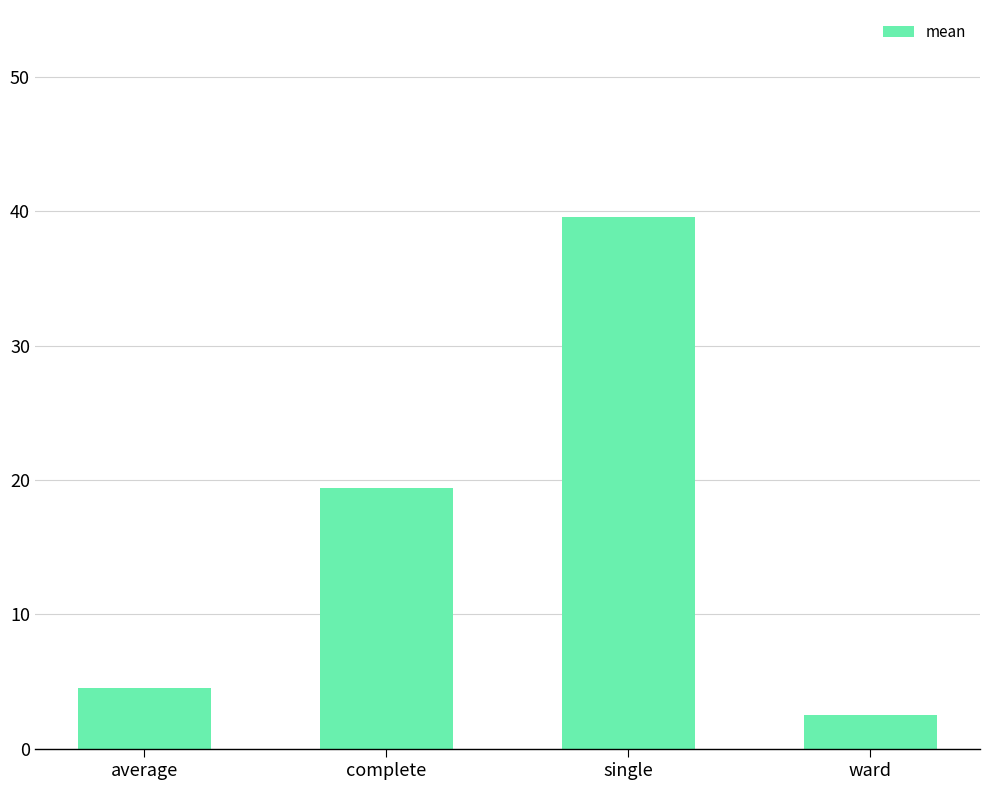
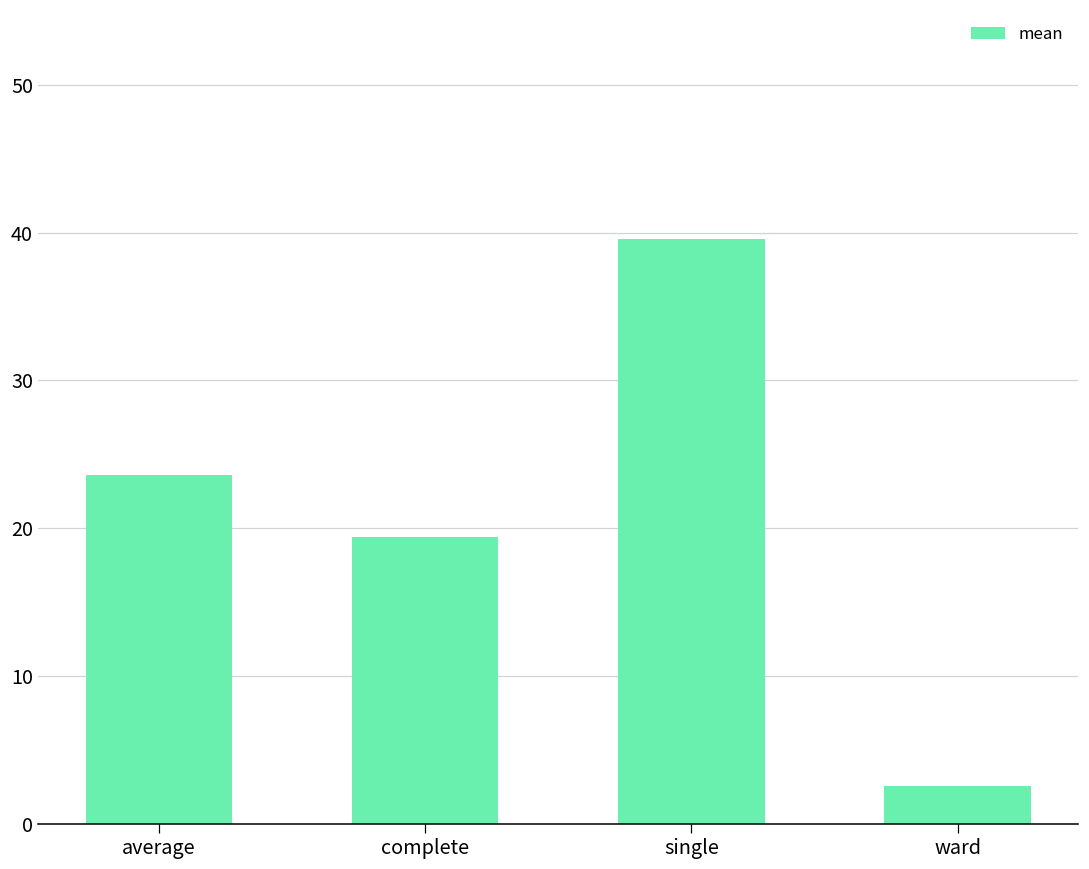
  {
-   "average": 4.5,
+   "average": 23.6,
    "complete": 19.4,
    "single": 39.6,
    "ward": 2.5
  }
